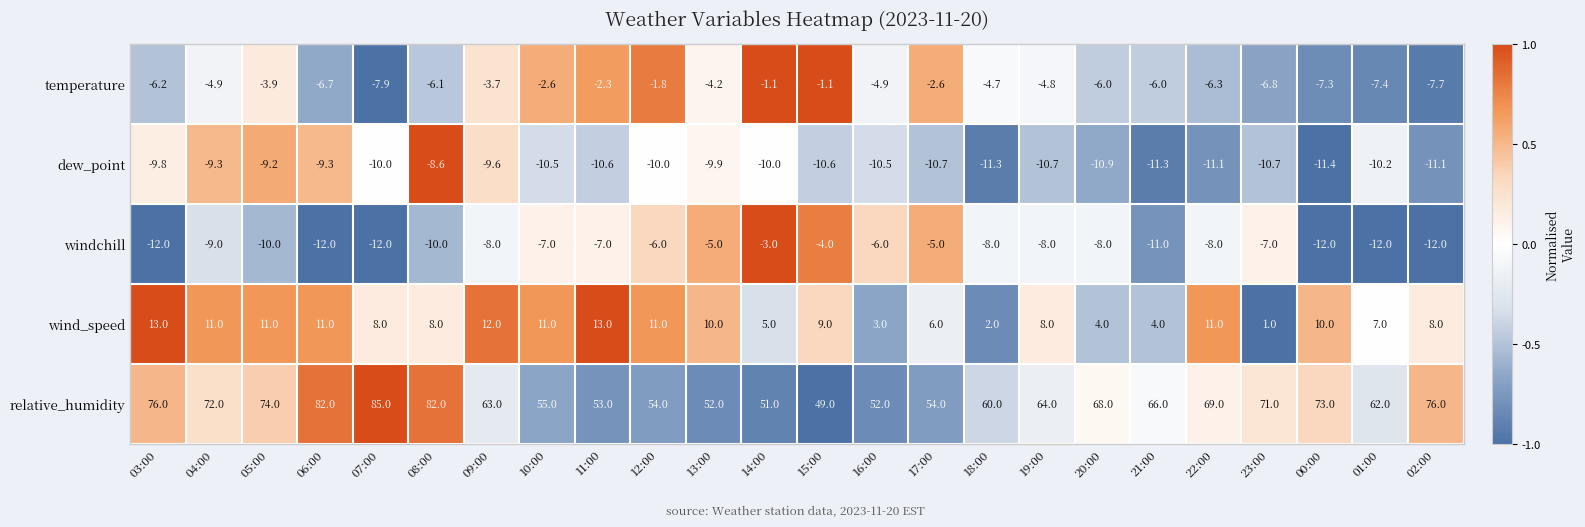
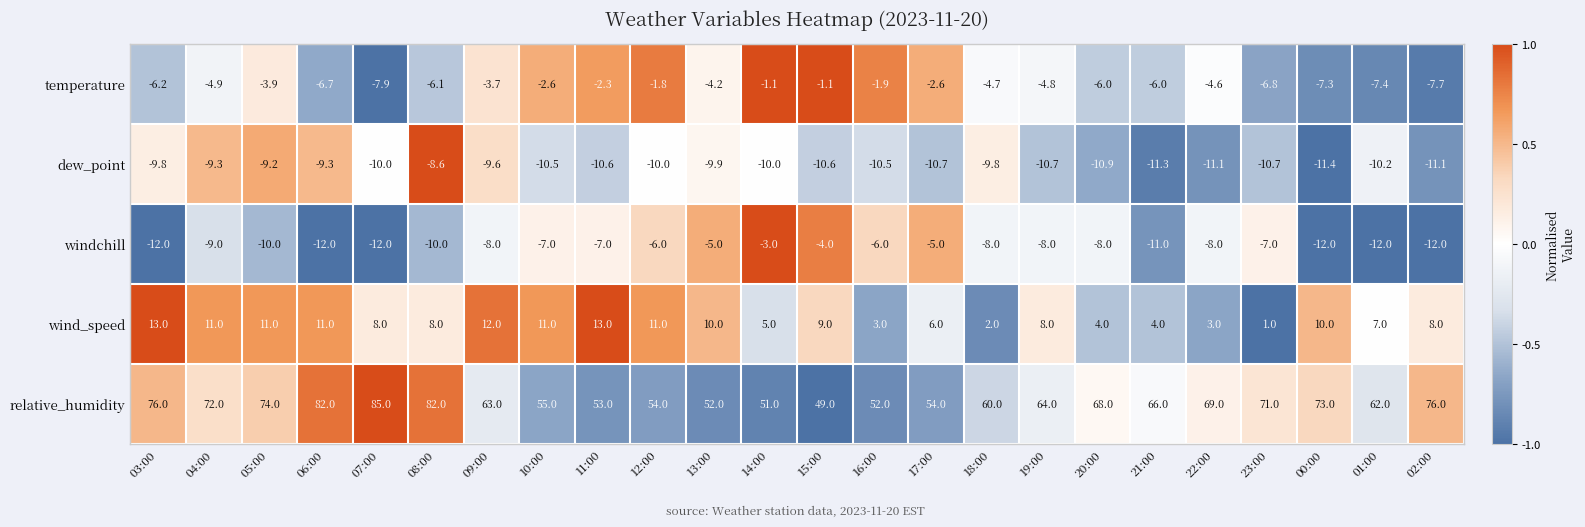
  {
    "temperature": {
      "03:00": -6.2,
      "04:00": -4.9,
      "05:00": -3.9,
      "06:00": -6.7,
      "07:00": -7.9,
      "08:00": -6.1,
      "09:00": -3.7,
      "10:00": -2.6,
      "11:00": -2.3,
      "12:00": -1.8,
      "13:00": -4.2,
      "14:00": -1.1,
      "15:00": -1.1,
-     "16:00": -4.9,
+     "16:00": -1.9,
      "17:00": -2.6,
      "18:00": -4.7,
      "19:00": -4.8,
      "20:00": -6.0,
      "21:00": -6.0,
-     "22:00": -6.3,
+     "22:00": -4.6,
      "23:00": -6.8,
      "00:00": -7.3,
      "01:00": -7.4,
      "02:00": -7.7
    },
    "dew_point": {
      "03:00": -9.8,
      "04:00": -9.3,
      "05:00": -9.2,
      "06:00": -9.3,
      "07:00": -10.0,
      "08:00": -8.6,
      "09:00": -9.6,
      "10:00": -10.5,
      "11:00": -10.6,
      "12:00": -10.0,
      "13:00": -9.9,
      "14:00": -10.0,
      "15:00": -10.6,
      "16:00": -10.5,
      "17:00": -10.7,
-     "18:00": -11.3,
+     "18:00": -9.8,
      "19:00": -10.7,
      "20:00": -10.9,
      "21:00": -11.3,
      "22:00": -11.1,
      "23:00": -10.7,
      "00:00": -11.4,
      "01:00": -10.2,
      "02:00": -11.1
    },
    "windchill": {
      "03:00": -12.0,
      "04:00": -9.0,
      "05:00": -10.0,
      "06:00": -12.0,
      "07:00": -12.0,
      "08:00": -10.0,
      "09:00": -8.0,
      "10:00": -7.0,
      "11:00": -7.0,
      "12:00": -6.0,
      "13:00": -5.0,
      "14:00": -3.0,
      "15:00": -4.0,
      "16:00": -6.0,
      "17:00": -5.0,
      "18:00": -8.0,
      "19:00": -8.0,
      "20:00": -8.0,
      "21:00": -11.0,
      "22:00": -8.0,
      "23:00": -7.0,
      "00:00": -12.0,
      "01:00": -12.0,
      "02:00": -12.0
    },
    "wind_speed": {
      "03:00": 13.0,
      "04:00": 11.0,
      "05:00": 11.0,
      "06:00": 11.0,
      "07:00": 8.0,
      "08:00": 8.0,
      "09:00": 12.0,
      "10:00": 11.0,
      "11:00": 13.0,
      "12:00": 11.0,
      "13:00": 10.0,
      "14:00": 5.0,
      "15:00": 9.0,
      "16:00": 3.0,
      "17:00": 6.0,
      "18:00": 2.0,
      "19:00": 8.0,
      "20:00": 4.0,
      "21:00": 4.0,
-     "22:00": 11.0,
+     "22:00": 3.0,
      "23:00": 1.0,
      "00:00": 10.0,
      "01:00": 7.0,
      "02:00": 8.0
    },
    "relative_humidity": {
      "03:00": 76.0,
      "04:00": 72.0,
      "05:00": 74.0,
      "06:00": 82.0,
      "07:00": 85.0,
      "08:00": 82.0,
      "09:00": 63.0,
      "10:00": 55.0,
      "11:00": 53.0,
      "12:00": 54.0,
      "13:00": 52.0,
      "14:00": 51.0,
      "15:00": 49.0,
      "16:00": 52.0,
      "17:00": 54.0,
      "18:00": 60.0,
      "19:00": 64.0,
      "20:00": 68.0,
      "21:00": 66.0,
      "22:00": 69.0,
      "23:00": 71.0,
      "00:00": 73.0,
      "01:00": 62.0,
      "02:00": 76.0
    }
  }
